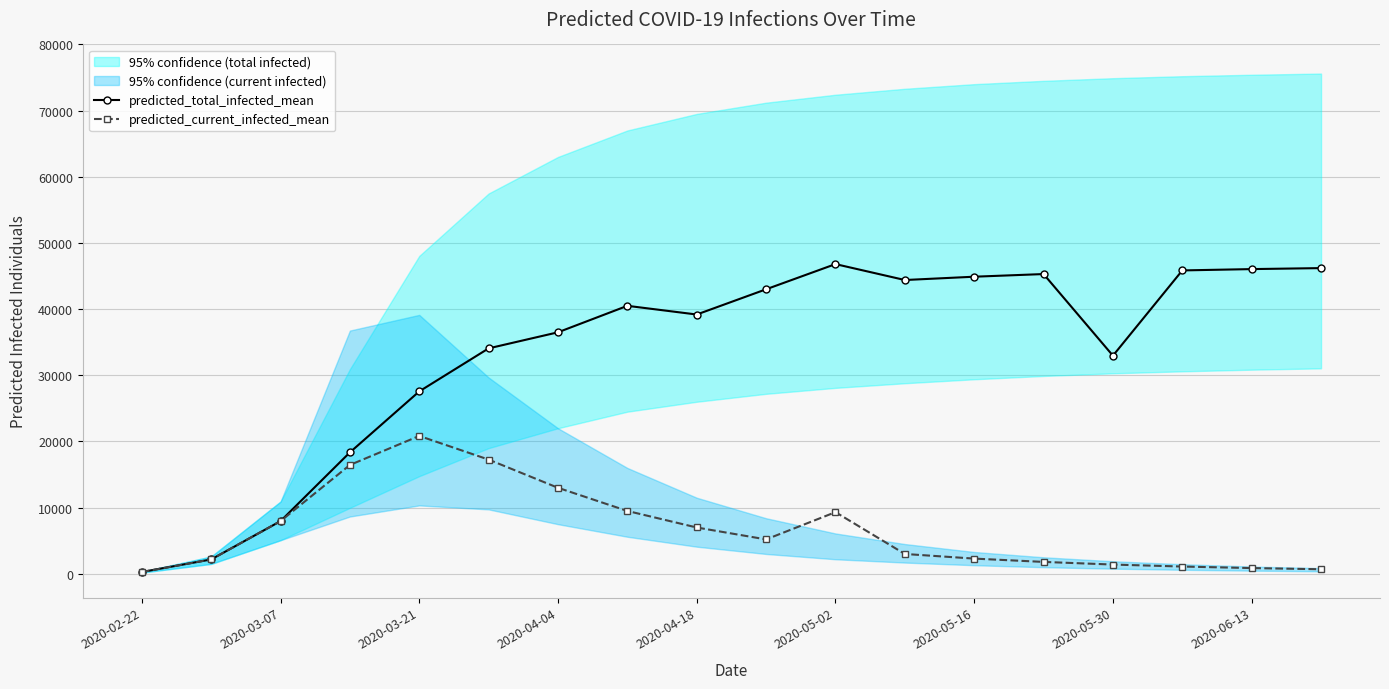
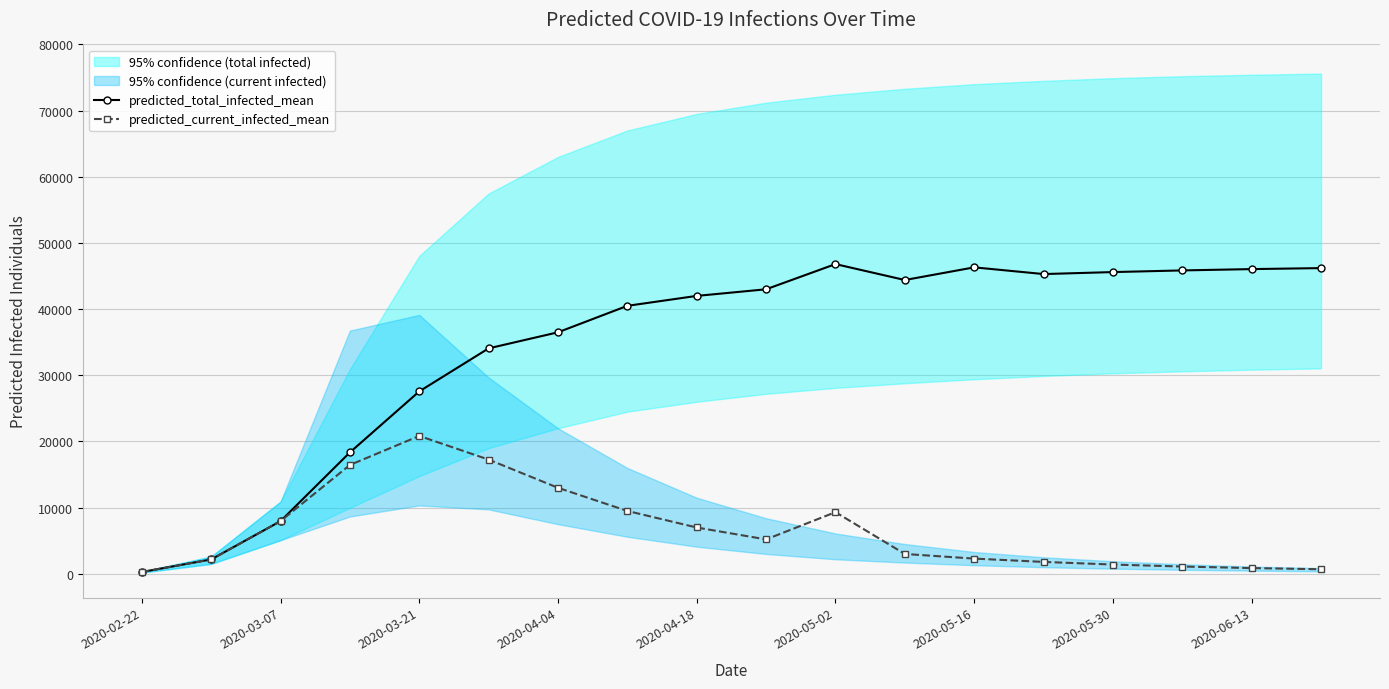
  {
    "predicted_total_infected_mean": {
      "2020-03-21": 28000,
      "2020-04-04": 37000,
-     "2020-04-18": 39000,
+     "2020-04-18": 42000,
      "2020-05-02": 47000,
-     "2020-05-16": 45000,
-     "2020-05-30": 33000,
+     "2020-05-16": 46000,
+     "2020-05-30": 46000,
      "2020-06-13": 46000
    },
    "predicted_current_infected_mean": {
      "2020-03-21": 21000,
      "2020-04-04": 13000,
      "2020-04-18": 7000,
      "2020-05-02": 9000,
      "2020-05-16": 2000,
      "2020-05-30": 1000
    }
  }
